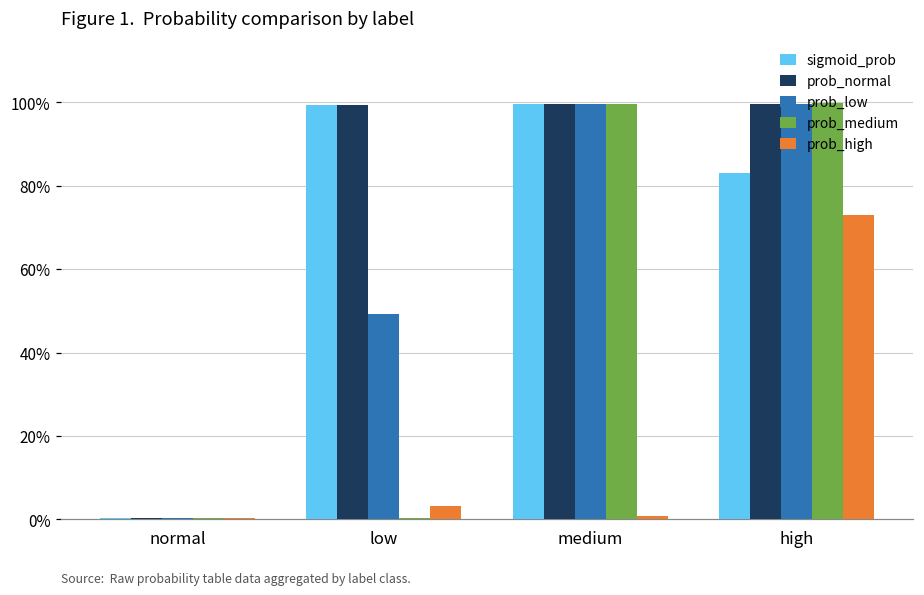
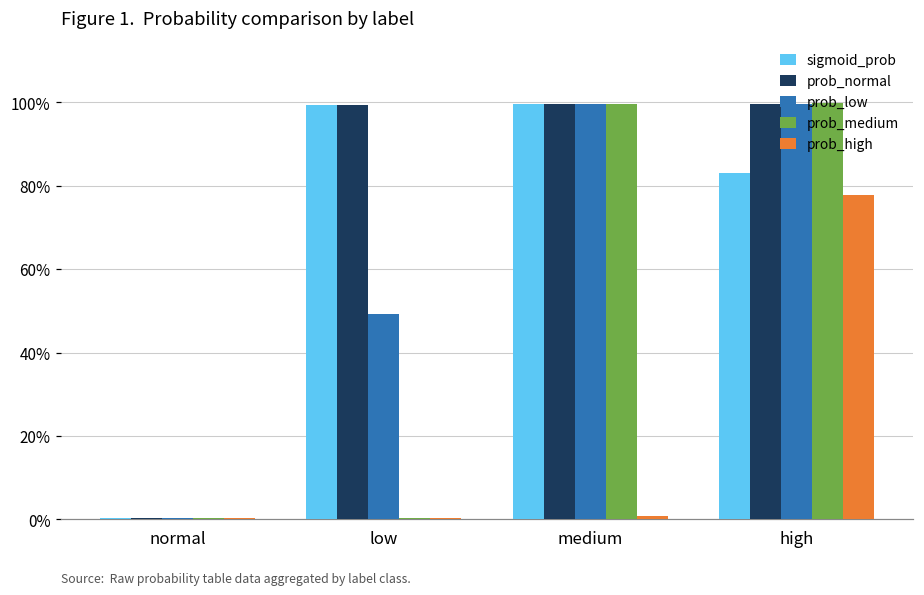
  {
    "sigmoid_prob": {
      "low": "99%",
      "medium": "99%",
      "high": "83%"
    },
    "prob_normal": {
      "low": "99%",
      "medium": "100%",
      "high": "100%"
    },
    "prob_low": {
      "low": "49%",
      "medium": "100%",
      "high": "100%"
    },
    "prob_medium": {
      "medium": "99%",
      "high": "100%"
    },
    "prob_high": {
-     "low": "3%",
+     "low": "0%",
      "medium": "1%",
-     "high": "73%"
+     "high": "78%"
    }
  }
